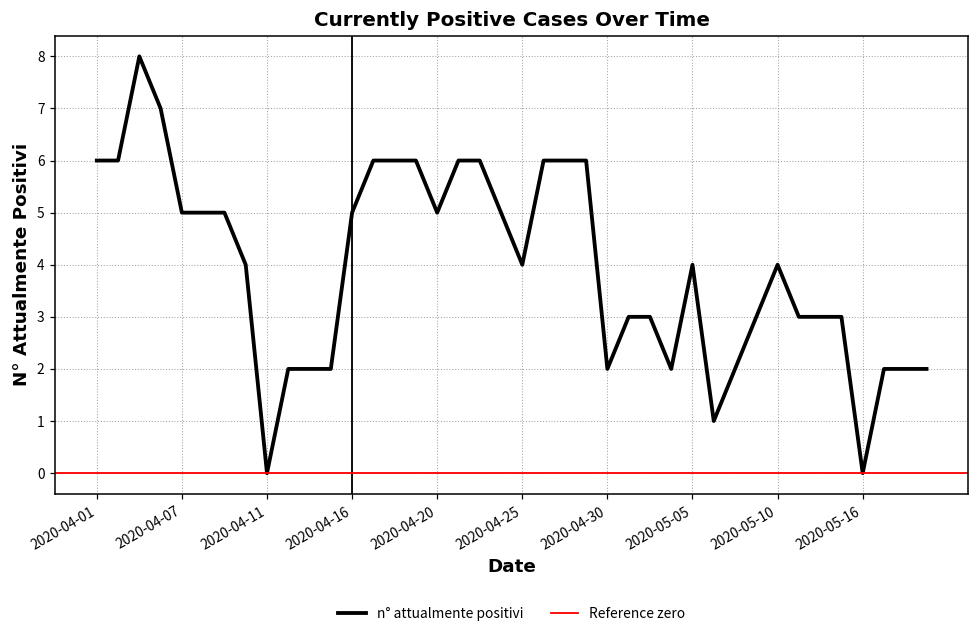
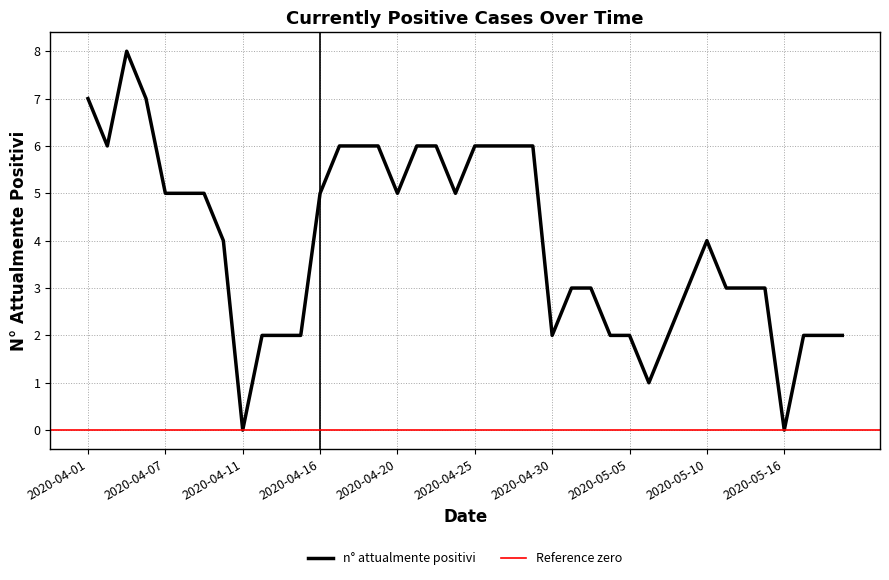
  {
-   "2020-04-01": 6,
+   "2020-04-01": 7,
    "2020-04-07": 5,
    "2020-04-11": 0,
    "2020-04-16": 5,
    "2020-04-20": 5,
-   "2020-04-25": 4,
+   "2020-04-25": 6,
    "2020-04-30": 2,
-   "2020-05-05": 4,
+   "2020-05-05": 2,
    "2020-05-10": 4,
    "2020-05-16": 0
  }
